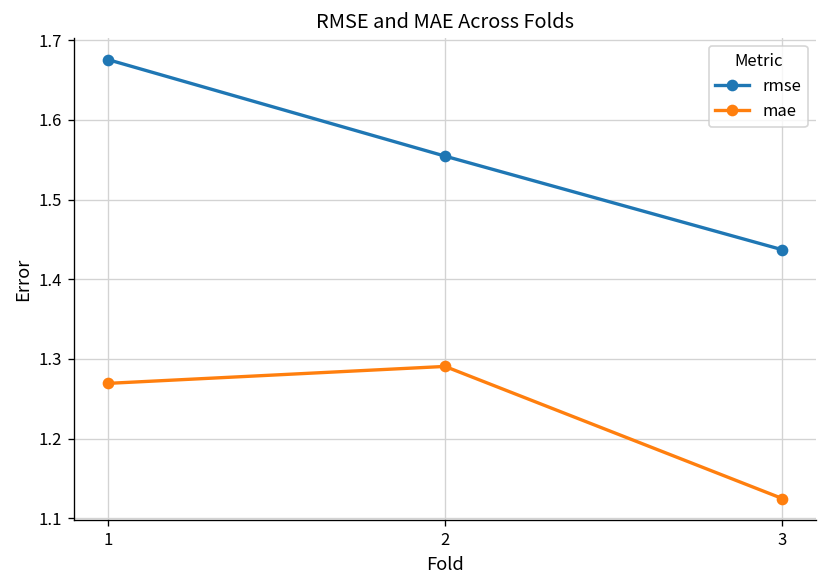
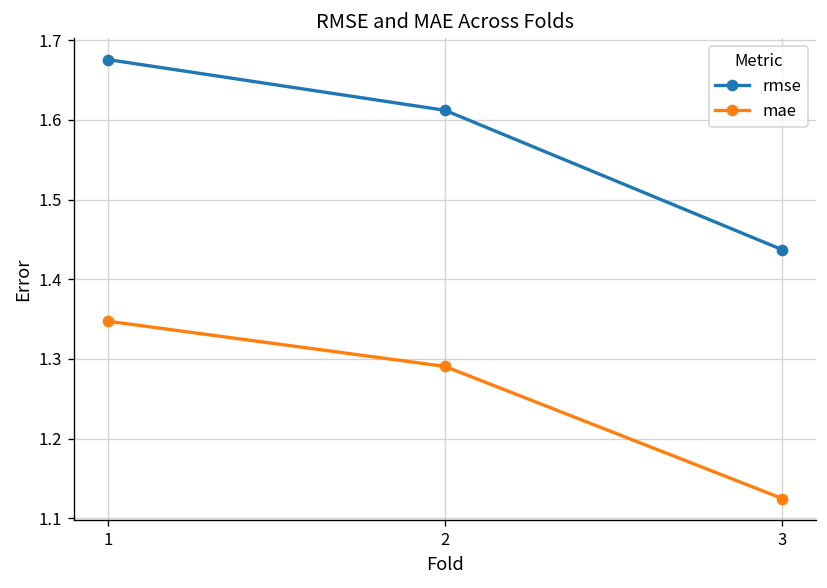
  {
    "rmse": {
      "1": 1.68,
-     "2": 1.55,
+     "2": 1.61,
      "3": 1.44
    },
    "mae": {
-     "1": 1.27,
+     "1": 1.35,
      "2": 1.29,
      "3": 1.12
    }
  }
